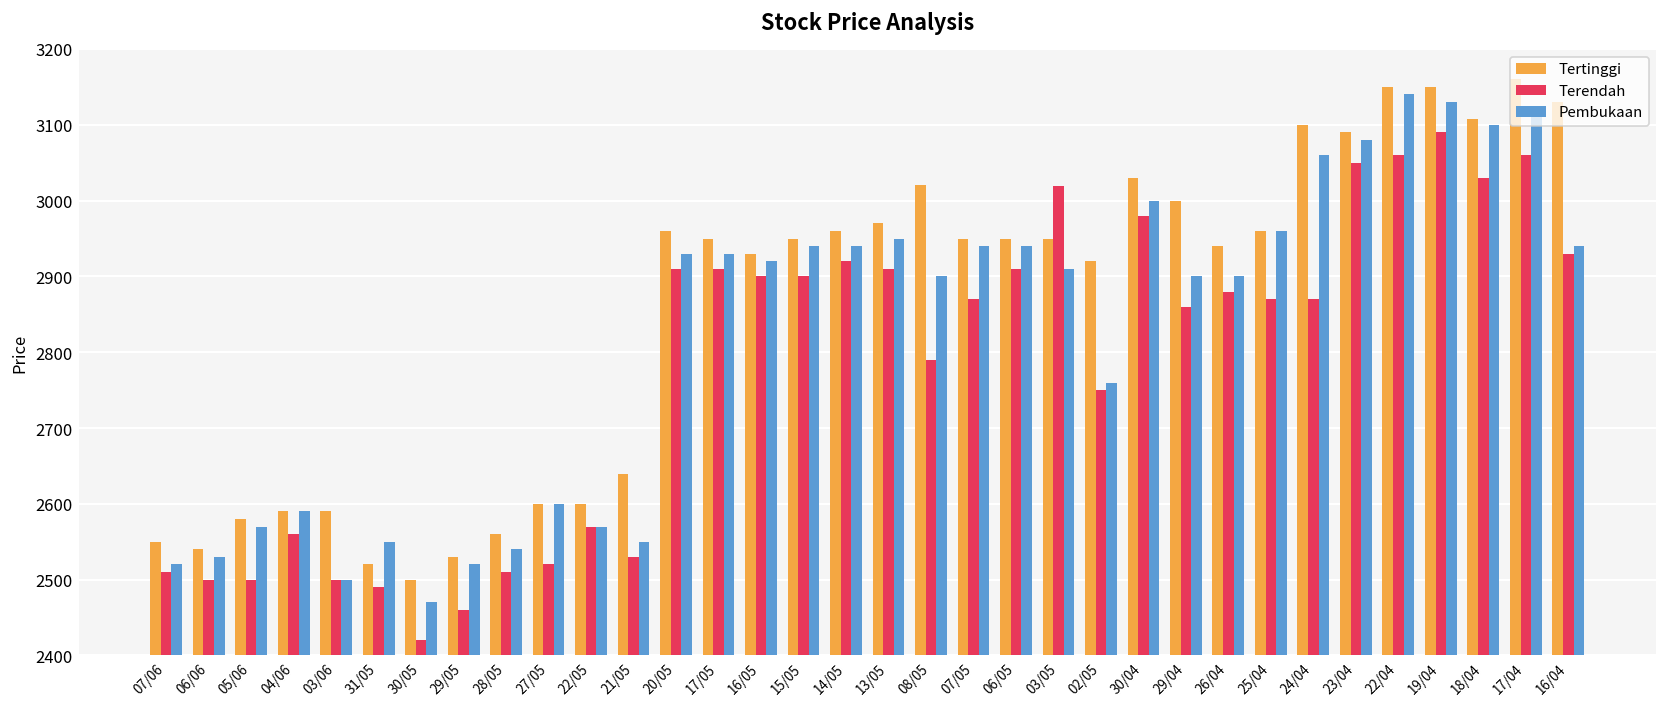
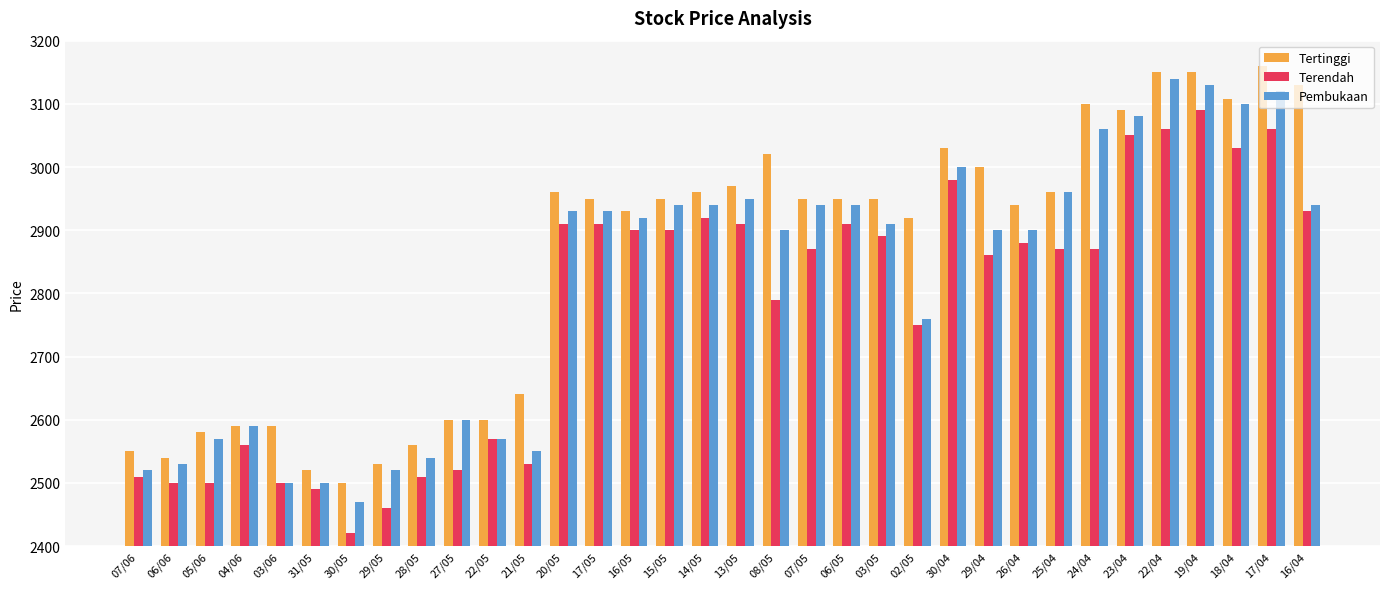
  {
    "Tertinggi": {
      "07/06": 2550,
      "06/06": 2540,
      "05/06": 2580,
      "04/06": 2590,
      "03/06": 2590,
      "31/05": 2520,
      "30/05": 2500,
      "29/05": 2530,
      "28/05": 2560,
      "27/05": 2600,
      "22/05": 2600,
      "21/05": 2640,
      "20/05": 2960,
      "17/05": 2950,
      "16/05": 2930,
      "15/05": 2950,
      "14/05": 2960,
      "13/05": 2970,
      "08/05": 3020,
      "07/05": 2950,
      "06/05": 2950,
      "03/05": 2950,
      "02/05": 2920,
      "30/04": 3030,
      "29/04": 3000,
      "26/04": 2940,
      "25/04": 2960,
      "24/04": 3100,
      "23/04": 3090,
      "22/04": 3150,
      "19/04": 3150,
      "18/04": 3110
    },
    "Terendah": {
      "07/06": 2510,
      "06/06": 2500,
      "05/06": 2500,
      "04/06": 2560,
      "03/06": 2500,
      "31/05": 2490,
      "30/05": 2420,
      "29/05": 2460,
      "28/05": 2510,
      "27/05": 2520,
      "22/05": 2570,
      "21/05": 2530,
      "20/05": 2910,
      "17/05": 2910,
      "16/05": 2900,
      "15/05": 2900,
      "14/05": 2920,
      "13/05": 2910,
      "08/05": 2790,
      "07/05": 2870,
      "06/05": 2910,
-     "03/05": 3020,
+     "03/05": 2890,
      "02/05": 2750,
      "30/04": 2980,
      "29/04": 2860,
      "26/04": 2880,
      "25/04": 2870,
      "24/04": 2870,
      "23/04": 3050,
      "22/04": 3060,
      "19/04": 3090,
      "18/04": 3030,
      "17/04": 3060,
      "16/04": 2930
    },
    "Pembukaan": {
      "07/06": 2520,
      "06/06": 2530,
      "05/06": 2570,
      "04/06": 2590,
      "03/06": 2500,
-     "31/05": 2550,
+     "31/05": 2500,
      "30/05": 2470,
      "29/05": 2520,
      "28/05": 2540,
      "27/05": 2600,
      "22/05": 2570,
      "21/05": 2550,
      "20/05": 2930,
      "17/05": 2930,
      "16/05": 2920,
      "15/05": 2940,
      "14/05": 2940,
      "13/05": 2950,
      "08/05": 2900,
      "07/05": 2940,
      "06/05": 2940,
      "03/05": 2910,
      "02/05": 2760,
      "30/04": 3000,
      "29/04": 2900,
      "26/04": 2900,
      "25/04": 2960,
      "24/04": 3060,
      "23/04": 3080,
      "22/04": 3140,
      "19/04": 3130,
      "18/04": 3100,
      "16/04": 2940
    }
  }
